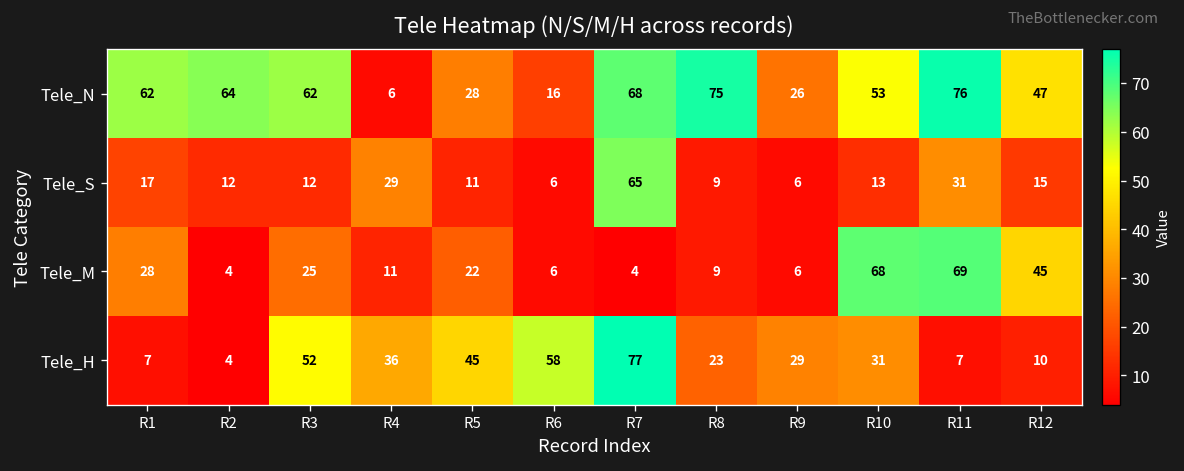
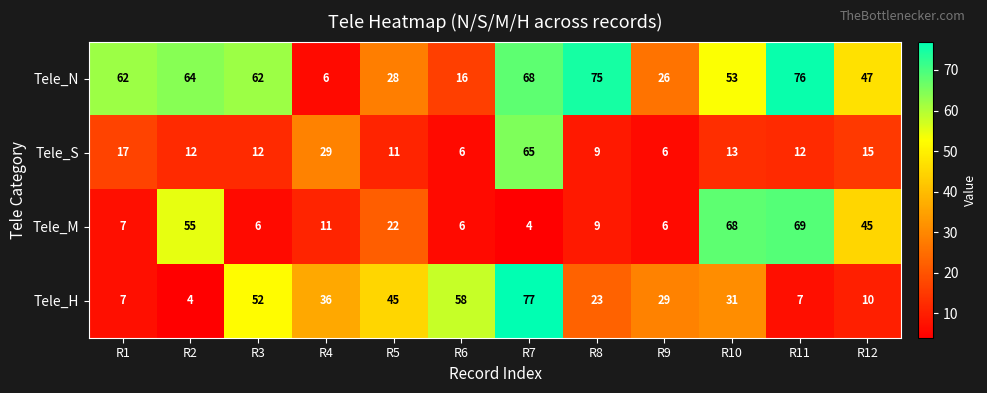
  {
    "Tele_N": {
      "R1": 62,
      "R2": 64,
      "R3": 62,
      "R4": 6,
      "R5": 28,
      "R6": 16,
      "R7": 68,
      "R8": 75,
      "R9": 26,
      "R10": 53,
      "R11": 76,
      "R12": 47
    },
    "Tele_S": {
      "R1": 17,
      "R2": 12,
      "R3": 12,
      "R4": 29,
      "R5": 11,
      "R6": 6,
      "R7": 65,
      "R8": 9,
      "R9": 6,
      "R10": 13,
-     "R11": 31,
+     "R11": 12,
      "R12": 15
    },
    "Tele_M": {
-     "R1": 28,
-     "R2": 4,
-     "R3": 25,
+     "R1": 7,
+     "R2": 55,
+     "R3": 6,
      "R4": 11,
      "R5": 22,
      "R6": 6,
      "R7": 4,
      "R8": 9,
      "R9": 6,
      "R10": 68,
      "R11": 69,
      "R12": 45
    },
    "Tele_H": {
      "R1": 7,
      "R2": 4,
      "R3": 52,
      "R4": 36,
      "R5": 45,
      "R6": 58,
      "R7": 77,
      "R8": 23,
      "R9": 29,
      "R10": 31,
      "R11": 7,
      "R12": 10
    }
  }
